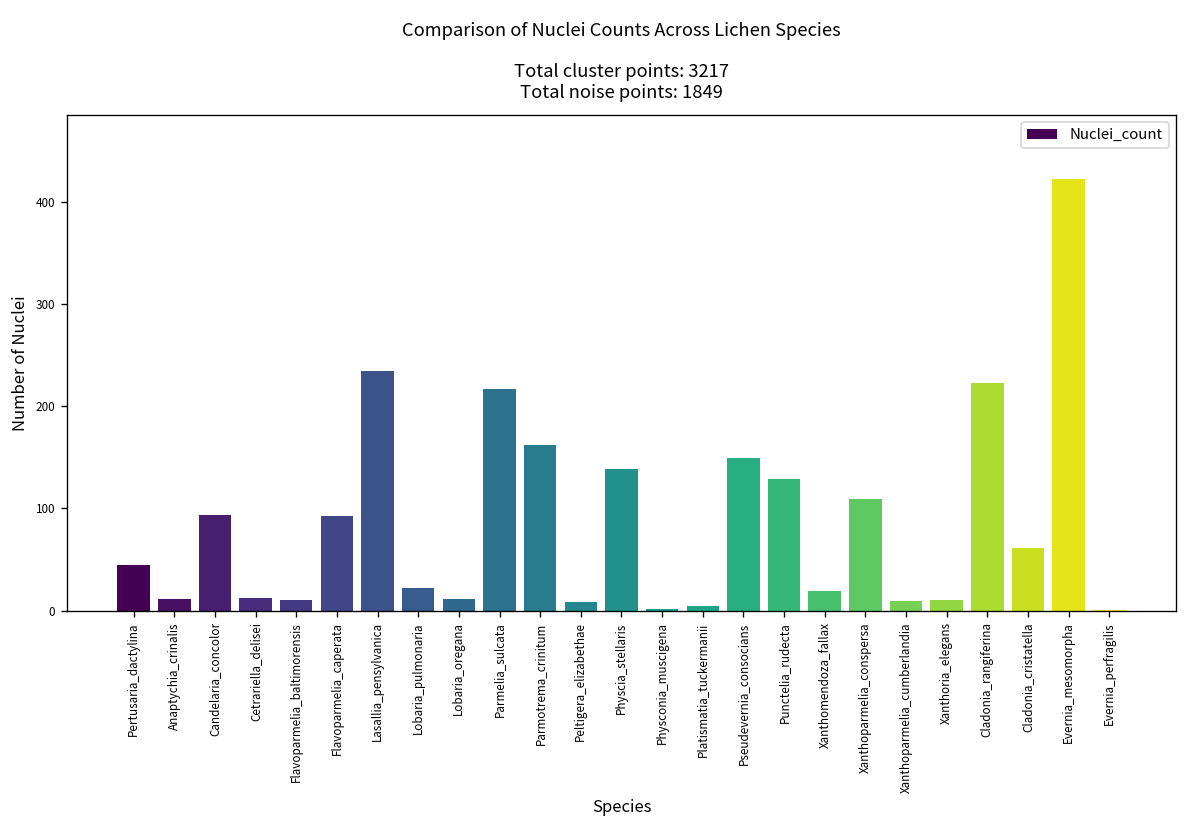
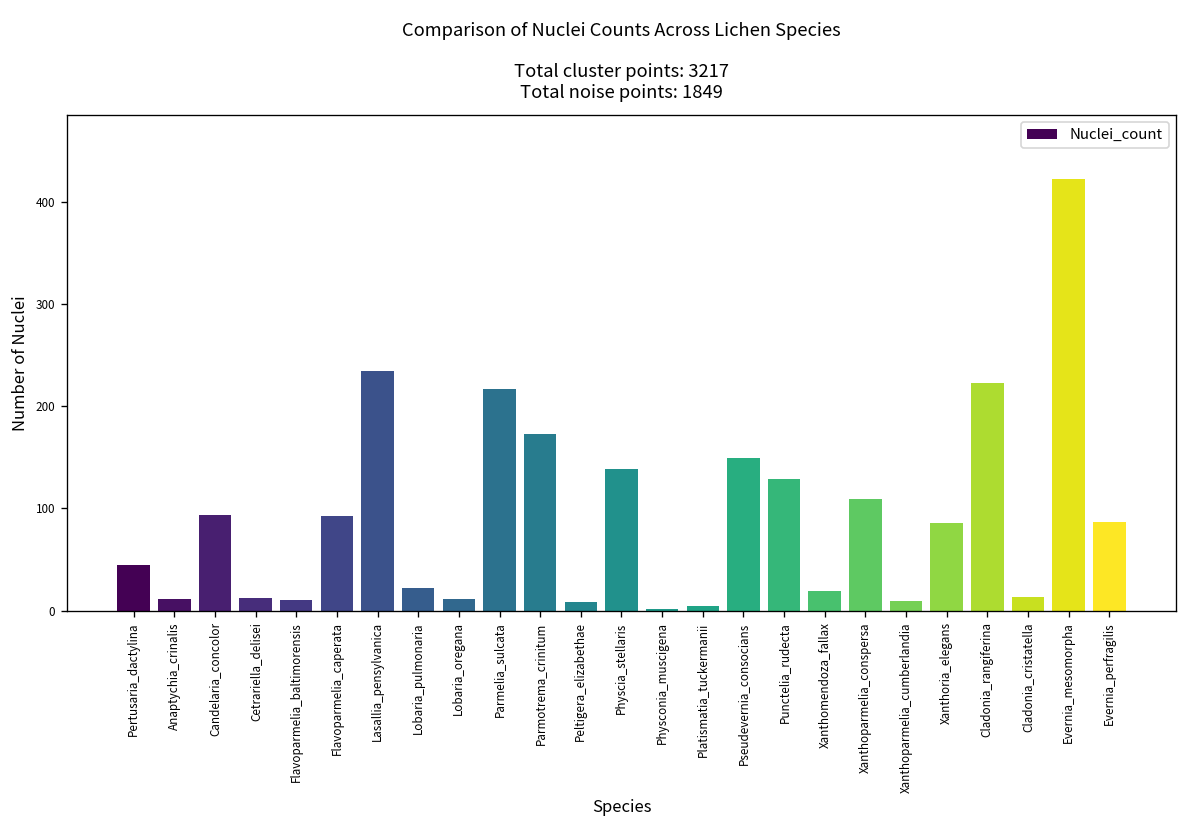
  {
    "Pertusaria_dactylina": 50,
    "Anaptychia_crinalis": 10,
    "Candelaria_concolor": 90,
    "Cetrariella_delisei": 10,
    "Flavoparmelia_baltimorensis": 10,
    "Flavoparmelia_caperata": 90,
    "Lasallia_pensylvanica": 240,
    "Lobaria_pulmonaria": 20,
    "Lobaria_oregana": 10,
    "Parmelia_sulcata": 220,
-   "Parmotrema_crinitum": 160,
+   "Parmotrema_crinitum": 170,
    "Peltigera_elizabethae": 10,
    "Physcia_stellaris": 140,
    "Platismatia_tuckermanii": 10,
    "Pseudevernia_consocians": 150,
    "Punctelia_rudecta": 130,
    "Xanthomendoza_fallax": 20,
    "Xanthoparmelia_conspersa": 110,
    "Xanthoparmelia_cumberlandia": 10,
-   "Xanthoria_elegans": 10,
+   "Xanthoria_elegans": 90,
    "Cladonia_rangiferina": 220,
-   "Cladonia_cristatella": 60,
+   "Cladonia_cristatella": 10,
    "Evernia_mesomorpha": 420,
-   "Evernia_perfragilis": 0
+   "Evernia_perfragilis": 90
  }
